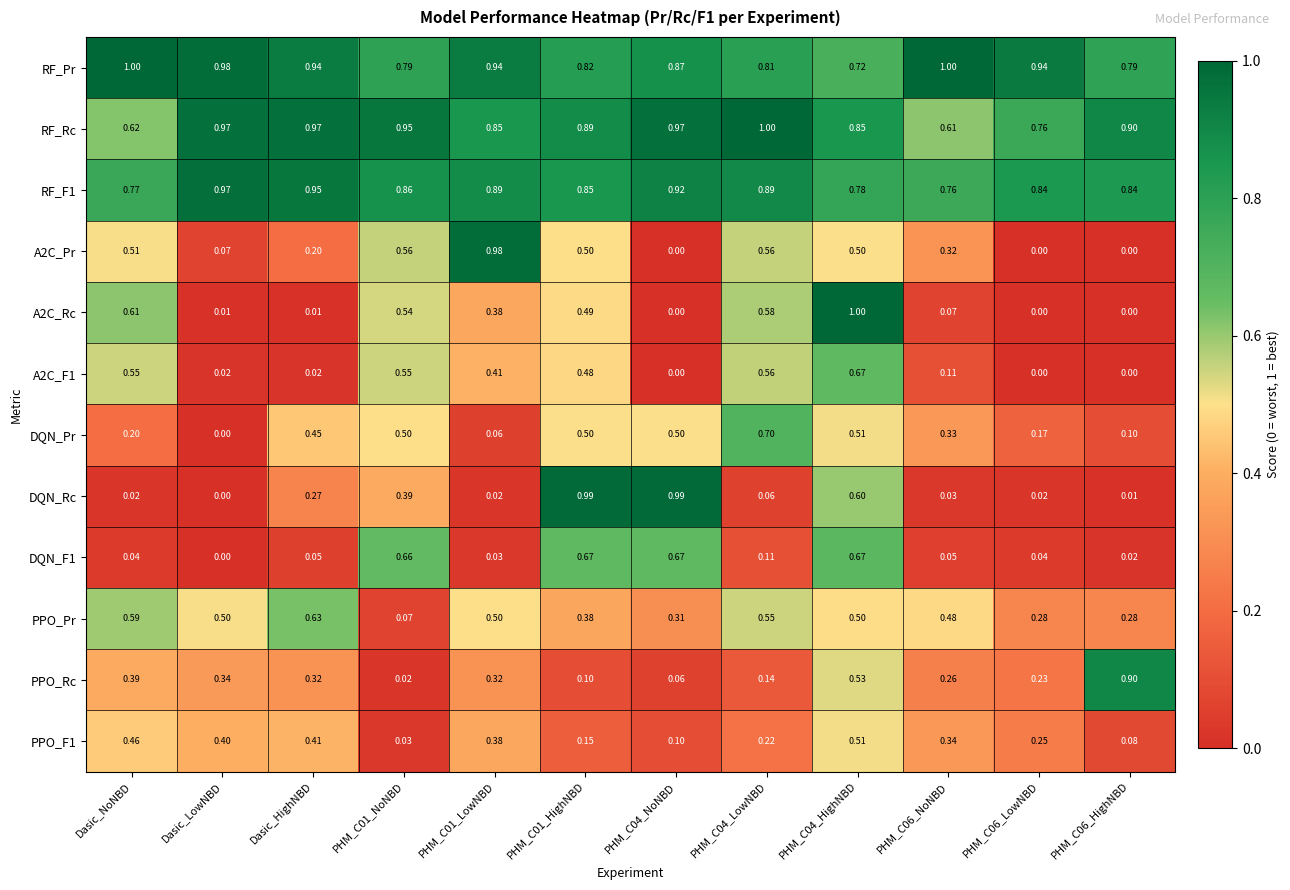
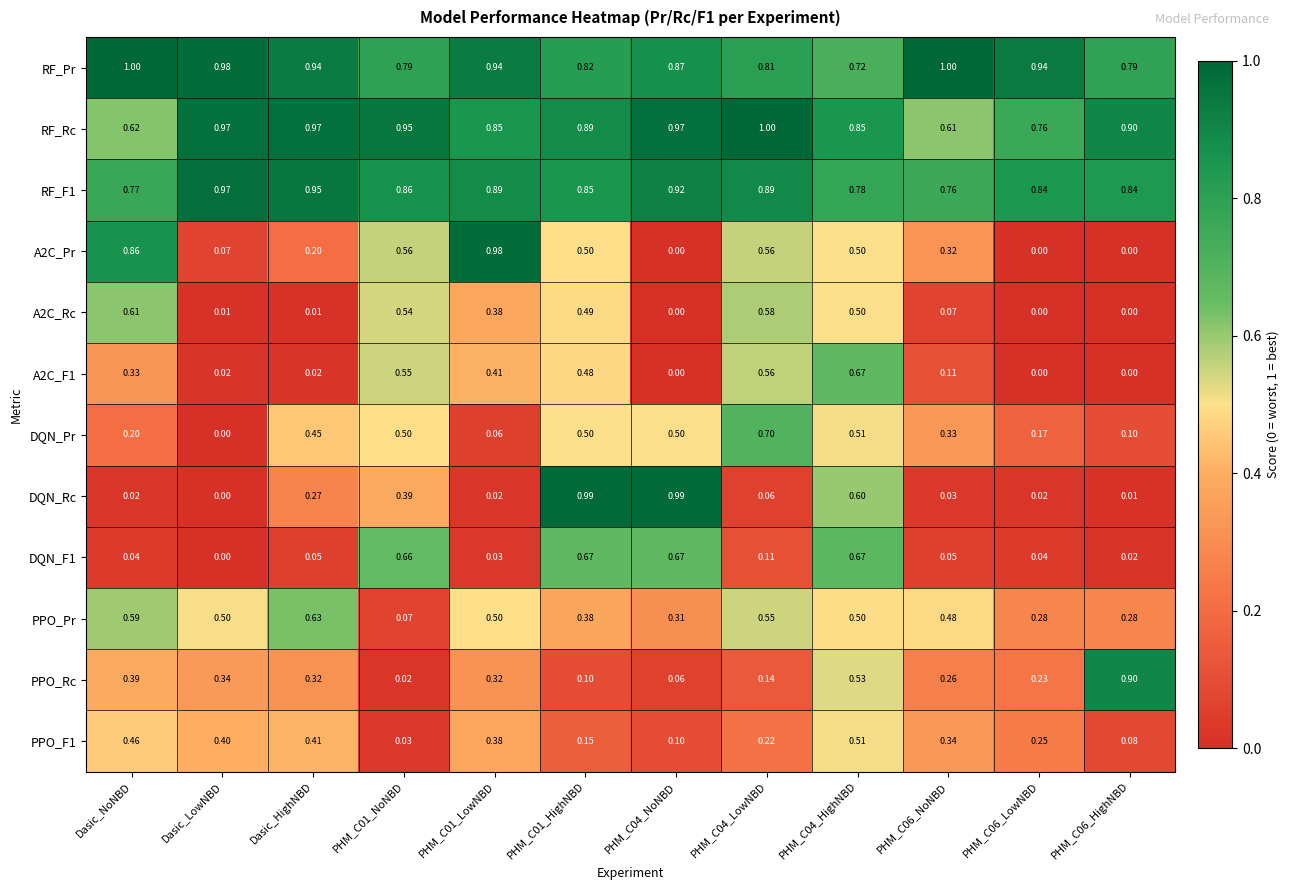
  {
    "RF_Pr": {
      "Dasic_NoNBD": 1.00,
      "Dasic_LowNBD": 0.98,
      "Dasic_HighNBD": 0.94,
      "PHM_C01_NoNBD": 0.79,
      "PHM_C01_LowNBD": 0.94,
      "PHM_C01_HighNBD": 0.82,
      "PHM_C04_NoNBD": 0.87,
      "PHM_C04_LowNBD": 0.81,
      "PHM_C04_HighNBD": 0.72,
      "PHM_C06_NoNBD": 1.00,
      "PHM_C06_LowNBD": 0.94,
      "PHM_C06_HighNBD": 0.79
    },
    "RF_Rc": {
      "Dasic_NoNBD": 0.62,
      "Dasic_LowNBD": 0.97,
      "Dasic_HighNBD": 0.97,
      "PHM_C01_NoNBD": 0.95,
      "PHM_C01_LowNBD": 0.85,
      "PHM_C01_HighNBD": 0.89,
      "PHM_C04_NoNBD": 0.97,
      "PHM_C04_LowNBD": 1.00,
      "PHM_C04_HighNBD": 0.85,
      "PHM_C06_NoNBD": 0.61,
      "PHM_C06_LowNBD": 0.76,
      "PHM_C06_HighNBD": 0.90
    },
    "RF_F1": {
      "Dasic_NoNBD": 0.77,
      "Dasic_LowNBD": 0.97,
      "Dasic_HighNBD": 0.95,
      "PHM_C01_NoNBD": 0.86,
      "PHM_C01_LowNBD": 0.89,
      "PHM_C01_HighNBD": 0.85,
      "PHM_C04_NoNBD": 0.92,
      "PHM_C04_LowNBD": 0.89,
      "PHM_C04_HighNBD": 0.78,
      "PHM_C06_NoNBD": 0.76,
      "PHM_C06_LowNBD": 0.84,
      "PHM_C06_HighNBD": 0.84
    },
    "A2C_Pr": {
-     "Dasic_NoNBD": 0.51,
+     "Dasic_NoNBD": 0.86,
      "Dasic_LowNBD": 0.07,
      "Dasic_HighNBD": 0.20,
      "PHM_C01_NoNBD": 0.56,
      "PHM_C01_LowNBD": 0.98,
      "PHM_C01_HighNBD": 0.50,
      "PHM_C04_NoNBD": 0.00,
      "PHM_C04_LowNBD": 0.56,
      "PHM_C04_HighNBD": 0.50,
      "PHM_C06_NoNBD": 0.32,
      "PHM_C06_LowNBD": 0.00,
      "PHM_C06_HighNBD": 0.00
    },
    "A2C_Rc": {
      "Dasic_NoNBD": 0.61,
      "Dasic_LowNBD": 0.01,
      "Dasic_HighNBD": 0.01,
      "PHM_C01_NoNBD": 0.54,
      "PHM_C01_LowNBD": 0.38,
      "PHM_C01_HighNBD": 0.49,
      "PHM_C04_NoNBD": 0.00,
      "PHM_C04_LowNBD": 0.58,
-     "PHM_C04_HighNBD": 1.00,
+     "PHM_C04_HighNBD": 0.50,
      "PHM_C06_NoNBD": 0.07,
      "PHM_C06_LowNBD": 0.00,
      "PHM_C06_HighNBD": 0.00
    },
    "A2C_F1": {
-     "Dasic_NoNBD": 0.55,
+     "Dasic_NoNBD": 0.33,
      "Dasic_LowNBD": 0.02,
      "Dasic_HighNBD": 0.02,
      "PHM_C01_NoNBD": 0.55,
      "PHM_C01_LowNBD": 0.41,
      "PHM_C01_HighNBD": 0.48,
      "PHM_C04_NoNBD": 0.00,
      "PHM_C04_LowNBD": 0.56,
      "PHM_C04_HighNBD": 0.67,
      "PHM_C06_NoNBD": 0.11,
      "PHM_C06_LowNBD": 0.00,
      "PHM_C06_HighNBD": 0.00
    },
    "DQN_Pr": {
      "Dasic_NoNBD": 0.20,
      "Dasic_LowNBD": 0.00,
      "Dasic_HighNBD": 0.45,
      "PHM_C01_NoNBD": 0.50,
      "PHM_C01_LowNBD": 0.06,
      "PHM_C01_HighNBD": 0.50,
      "PHM_C04_NoNBD": 0.50,
      "PHM_C04_LowNBD": 0.70,
      "PHM_C04_HighNBD": 0.51,
      "PHM_C06_NoNBD": 0.33,
      "PHM_C06_LowNBD": 0.17,
      "PHM_C06_HighNBD": 0.10
    },
    "DQN_Rc": {
      "Dasic_NoNBD": 0.02,
      "Dasic_LowNBD": 0.00,
      "Dasic_HighNBD": 0.27,
      "PHM_C01_NoNBD": 0.39,
      "PHM_C01_LowNBD": 0.02,
      "PHM_C01_HighNBD": 0.99,
      "PHM_C04_NoNBD": 0.99,
      "PHM_C04_LowNBD": 0.06,
      "PHM_C04_HighNBD": 0.60,
      "PHM_C06_NoNBD": 0.03,
      "PHM_C06_LowNBD": 0.02,
      "PHM_C06_HighNBD": 0.01
    },
    "DQN_F1": {
      "Dasic_NoNBD": 0.04,
      "Dasic_LowNBD": 0.00,
      "Dasic_HighNBD": 0.05,
      "PHM_C01_NoNBD": 0.66,
      "PHM_C01_LowNBD": 0.03,
      "PHM_C01_HighNBD": 0.67,
      "PHM_C04_NoNBD": 0.67,
      "PHM_C04_LowNBD": 0.11,
      "PHM_C04_HighNBD": 0.67,
      "PHM_C06_NoNBD": 0.05,
      "PHM_C06_LowNBD": 0.04,
      "PHM_C06_HighNBD": 0.02
    },
    "PPO_Pr": {
      "Dasic_NoNBD": 0.59,
      "Dasic_LowNBD": 0.50,
      "Dasic_HighNBD": 0.63,
      "PHM_C01_NoNBD": 0.07,
      "PHM_C01_LowNBD": 0.50,
      "PHM_C01_HighNBD": 0.38,
      "PHM_C04_NoNBD": 0.31,
      "PHM_C04_LowNBD": 0.55,
      "PHM_C04_HighNBD": 0.50,
      "PHM_C06_NoNBD": 0.48,
      "PHM_C06_LowNBD": 0.28,
      "PHM_C06_HighNBD": 0.28
    },
    "PPO_Rc": {
      "Dasic_NoNBD": 0.39,
      "Dasic_LowNBD": 0.34,
      "Dasic_HighNBD": 0.32,
      "PHM_C01_NoNBD": 0.02,
      "PHM_C01_LowNBD": 0.32,
      "PHM_C01_HighNBD": 0.10,
      "PHM_C04_NoNBD": 0.06,
      "PHM_C04_LowNBD": 0.14,
      "PHM_C04_HighNBD": 0.53,
      "PHM_C06_NoNBD": 0.26,
      "PHM_C06_LowNBD": 0.23,
      "PHM_C06_HighNBD": 0.90
    },
    "PPO_F1": {
      "Dasic_NoNBD": 0.46,
      "Dasic_LowNBD": 0.40,
      "Dasic_HighNBD": 0.41,
      "PHM_C01_NoNBD": 0.03,
      "PHM_C01_LowNBD": 0.38,
      "PHM_C01_HighNBD": 0.15,
      "PHM_C04_NoNBD": 0.10,
      "PHM_C04_LowNBD": 0.22,
      "PHM_C04_HighNBD": 0.51,
      "PHM_C06_NoNBD": 0.34,
      "PHM_C06_LowNBD": 0.25,
      "PHM_C06_HighNBD": 0.08
    }
  }
